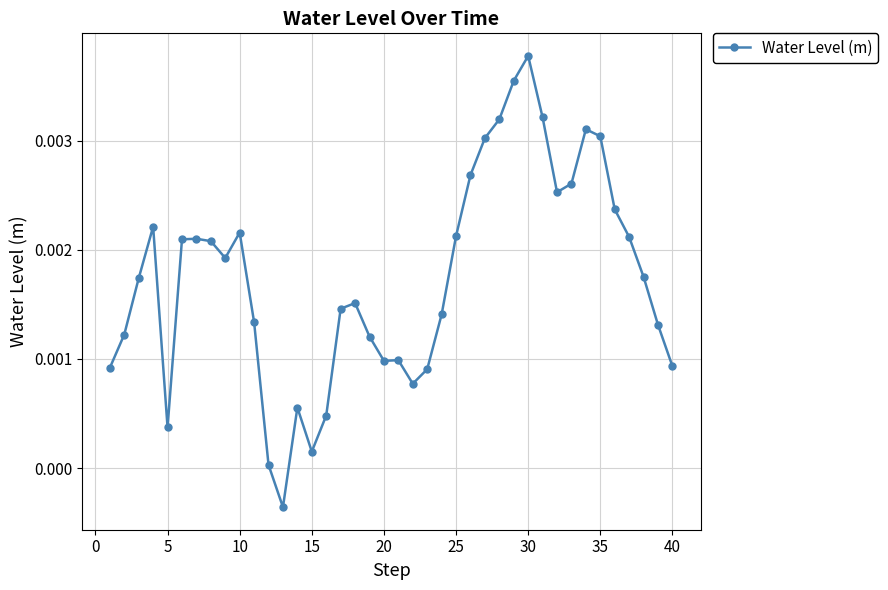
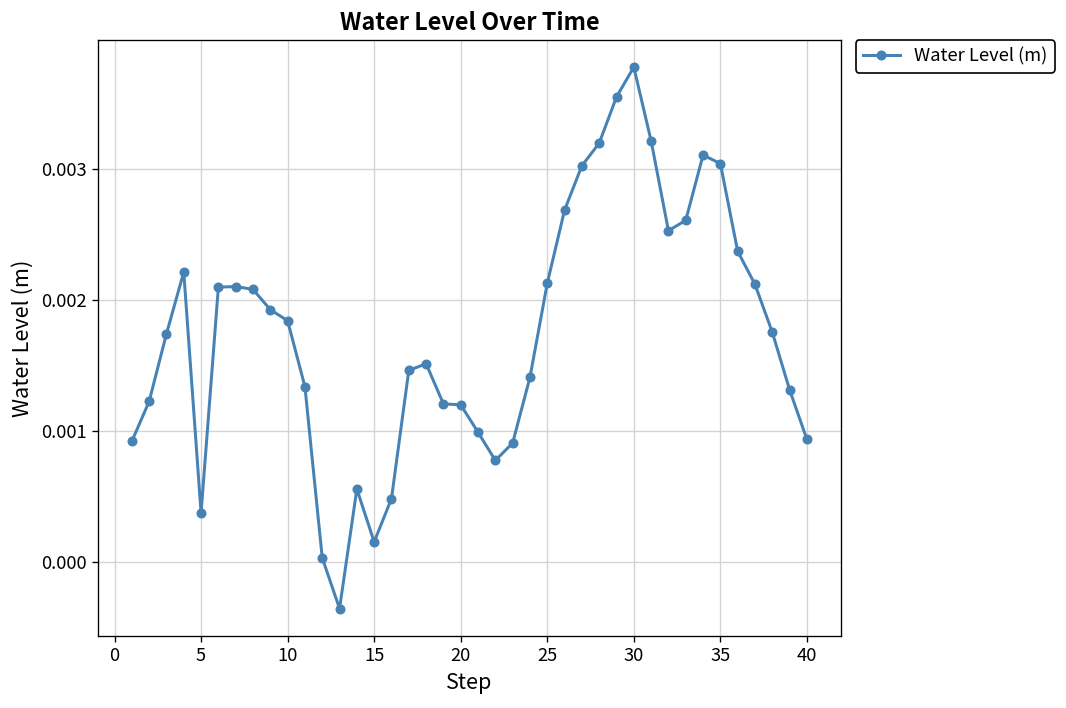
  {
    "5": 0.00037,
-   "10": 0.00216,
+   "10": 0.00184,
    "15": 0.00015,
-   "20": 0.00098,
+   "20": 0.00120,
    "25": 0.00213,
    "30": 0.00378,
    "35": 0.00304,
    "40": 0.00093
  }
